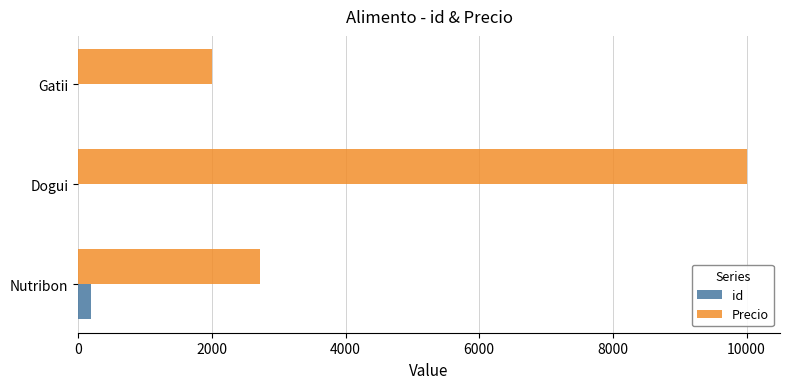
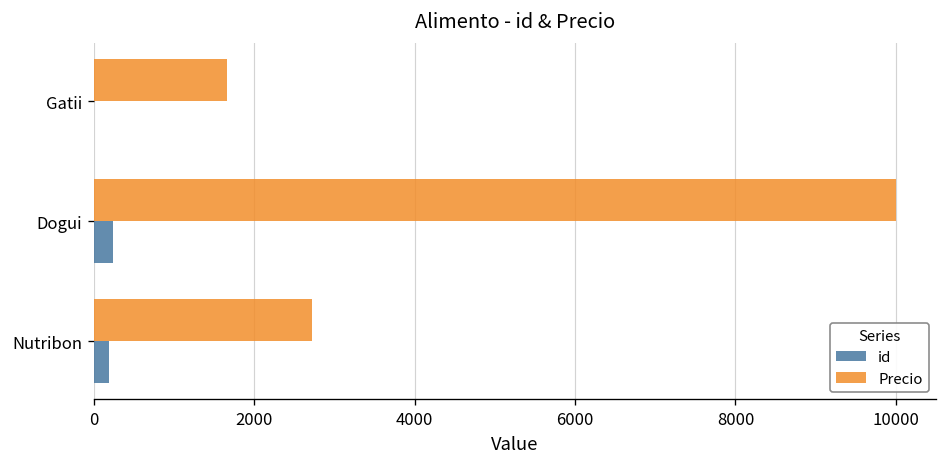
  {
    "id": {
-     "Dogui": 0,
+     "Dogui": 200,
      "Nutribon": 200
    },
    "Precio": {
-     "Gatii": 2000,
+     "Gatii": 1700,
      "Dogui": 10000,
      "Nutribon": 2700
    }
  }
